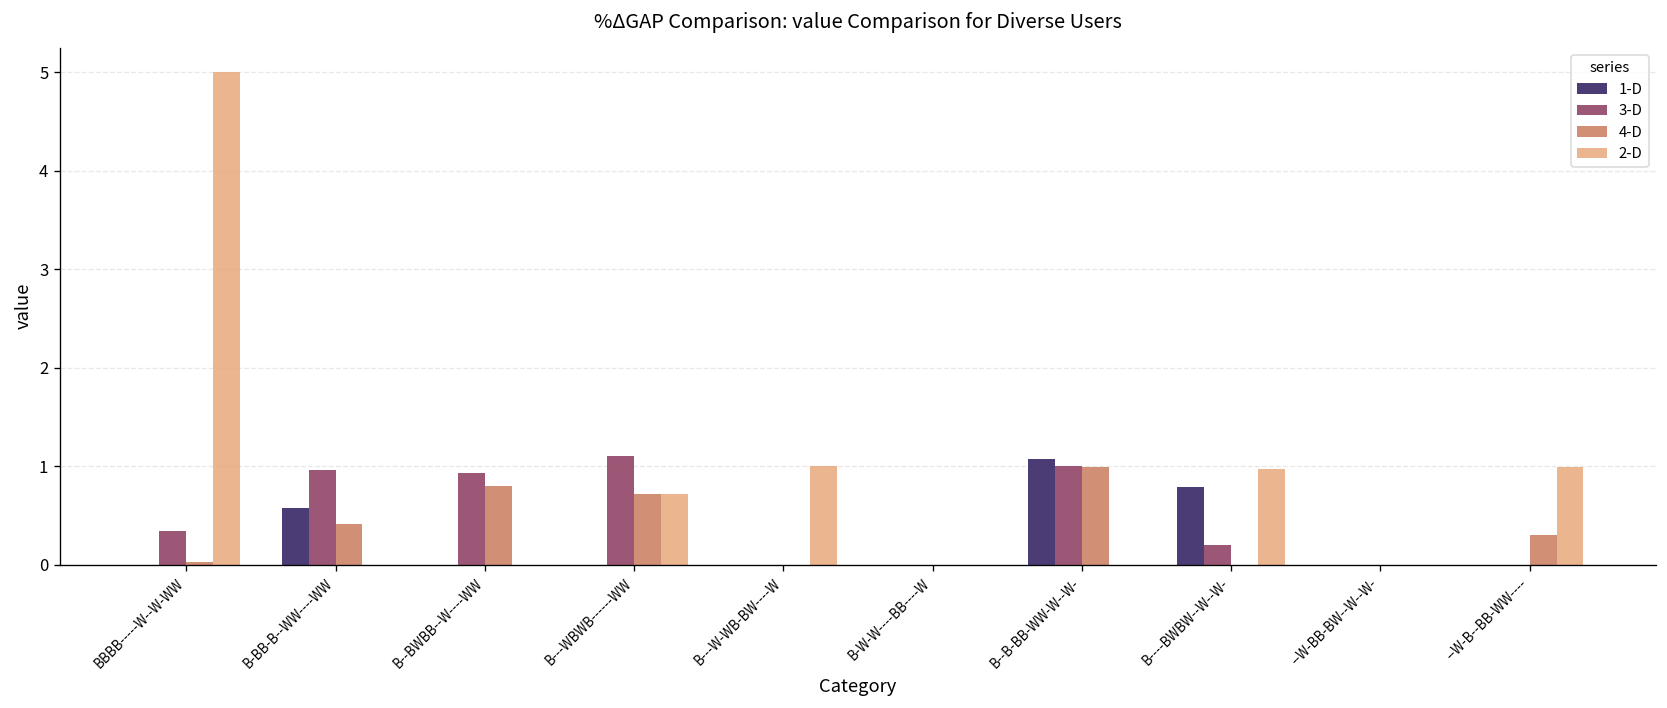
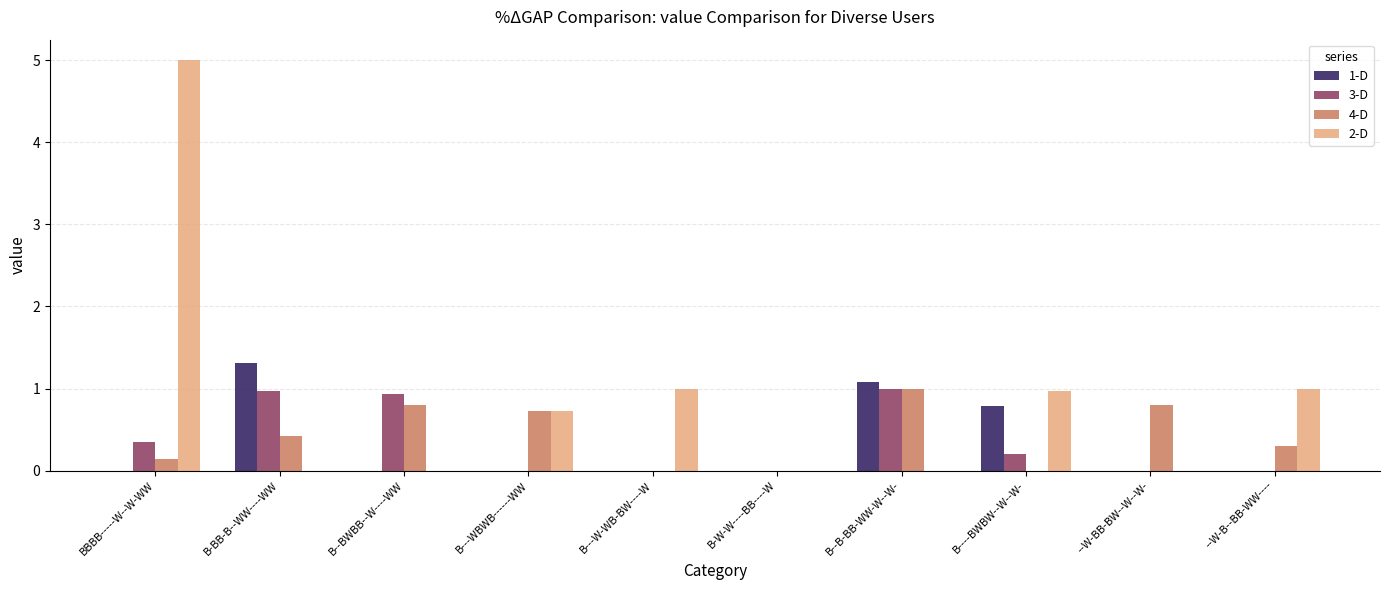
  {
    "1-D": {
-     "B-BB-B--WW----WW": 0.6,
+     "B-BB-B--WW----WW": 1.3,
      "B--BWBB--W----WW": 0.0,
      "B---WBWB------WW": 0.0,
      "B---W-WB-BW----W": 0.0,
      "B-W-W----BB----W": 0.0,
      "B--B-BB-WW-W--W-": 1.1,
      "B----BWBW--W--W-": 0.8,
      "--W-BB-BW--W--W-": 0.0,
      "--W-B--BB-WW----": 0.0
    },
    "3-D": {
      "BBBB-----W--W-WW": 0.3,
      "B-BB-B--WW----WW": 1.0,
      "B--BWBB--W----WW": 0.9,
-     "B---WBWB------WW": 1.1,
+     "B---WBWB------WW": 0.0,
      "B---W-WB-BW----W": 0.0,
      "B-W-W----BB----W": 0.0,
      "B--B-BB-WW-W--W-": 1.0,
      "B----BWBW--W--W-": 0.2,
      "--W-BB-BW--W--W-": 0.0,
      "--W-B--BB-WW----": 0.0
    },
    "4-D": {
-     "BBBB-----W--W-WW": 0.0,
+     "BBBB-----W--W-WW": 0.1,
      "B-BB-B--WW----WW": 0.4,
      "B--BWBB--W----WW": 0.8,
      "B---WBWB------WW": 0.7,
      "B---W-WB-BW----W": 0.0,
      "B-W-W----BB----W": 0.0,
      "B--B-BB-WW-W--W-": 1.0,
      "B----BWBW--W--W-": 0.0,
-     "--W-BB-BW--W--W-": 0.0,
+     "--W-BB-BW--W--W-": 0.8,
      "--W-B--BB-WW----": 0.3
    },
    "2-D": {
      "BBBB-----W--W-WW": 5.0,
      "B-BB-B--WW----WW": 0.0,
      "B--BWBB--W----WW": 0.0,
      "B---WBWB------WW": 0.7,
      "B---W-WB-BW----W": 1.0,
      "B-W-W----BB----W": 0.0,
      "B--B-BB-WW-W--W-": 0.0,
      "B----BWBW--W--W-": 1.0,
      "--W-BB-BW--W--W-": 0.0,
      "--W-B--BB-WW----": 1.0
    }
  }
